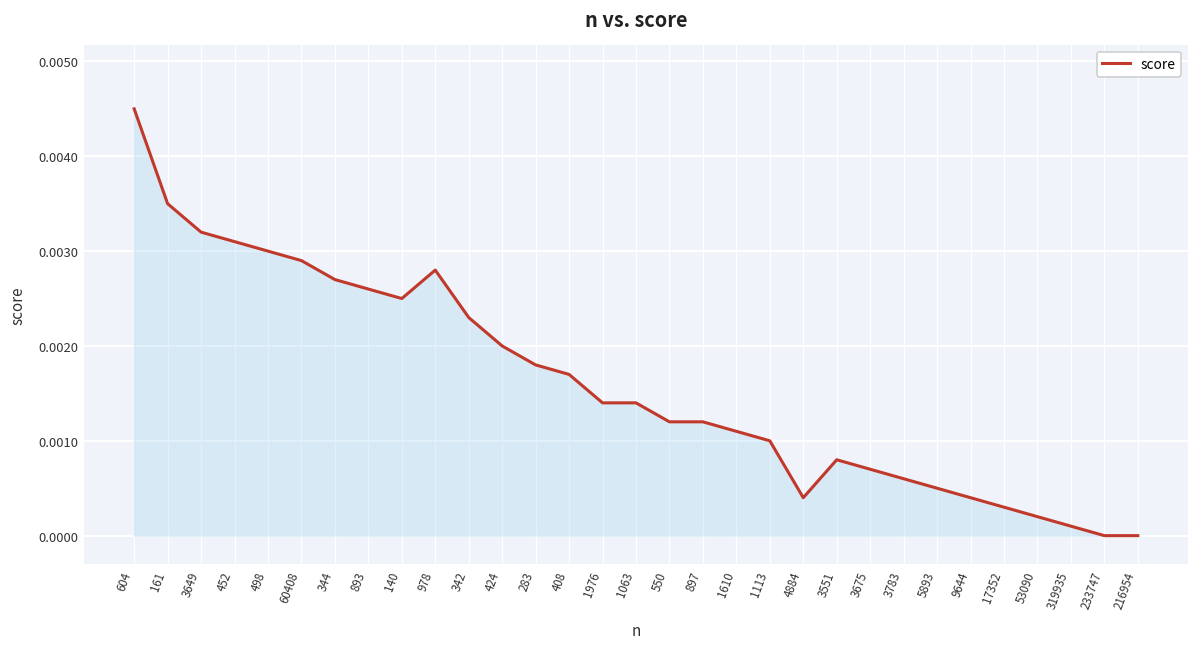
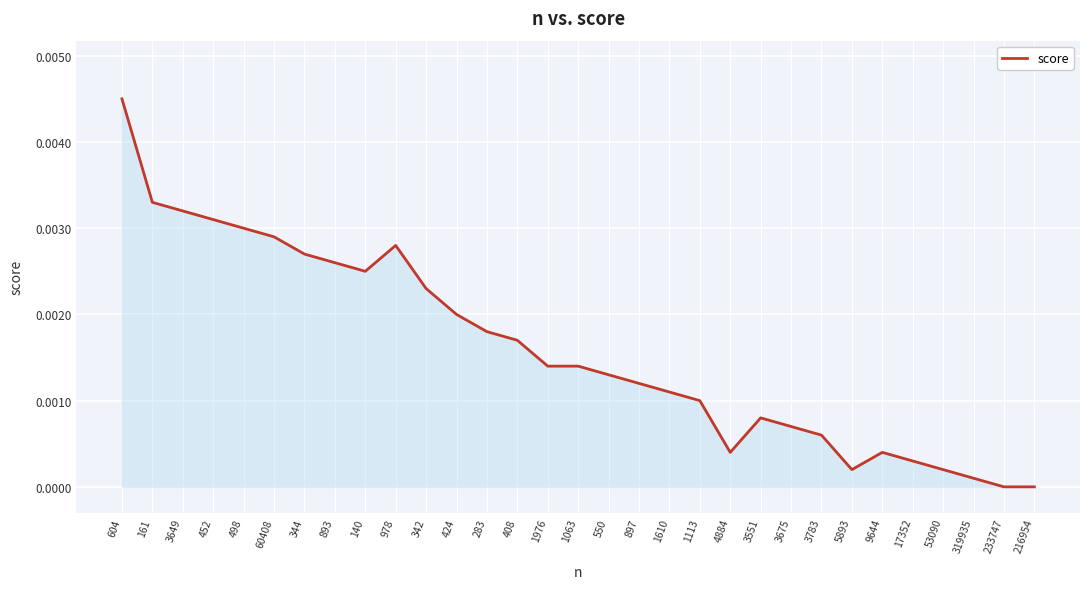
  {
    "604": 0.0045,
-   "161": 0.0035,
+   "161": 0.0033,
    "3649": 0.0032,
    "452": 0.0031,
    "498": 0.0030,
    "60408": 0.0029,
    "344": 0.0027,
    "893": 0.0026,
    "140": 0.0025,
    "978": 0.0028,
    "342": 0.0023,
    "424": 0.0020,
    "283": 0.0018,
    "408": 0.0017,
    "1976": 0.0014,
    "1063": 0.0014,
-   "550": 0.0012,
+   "550": 0.0013,
    "897": 0.0012,
    "1610": 0.0011,
    "1113": 0.0010,
    "4884": 0.0004,
    "3551": 0.0008,
    "3675": 0.0007,
    "3783": 0.0006,
-   "5893": 0.0005,
+   "5893": 0.0002,
    "9644": 0.0004,
    "17352": 0.0003,
    "53090": 0.0002,
    "319935": 0.0001,
    "233747": 0.0000,
    "216954": 0.0000
  }
